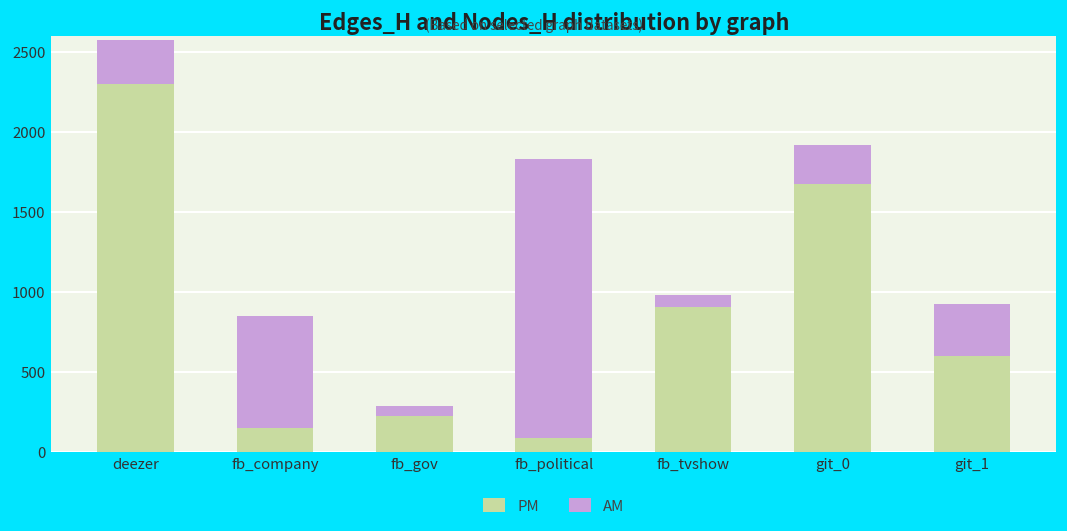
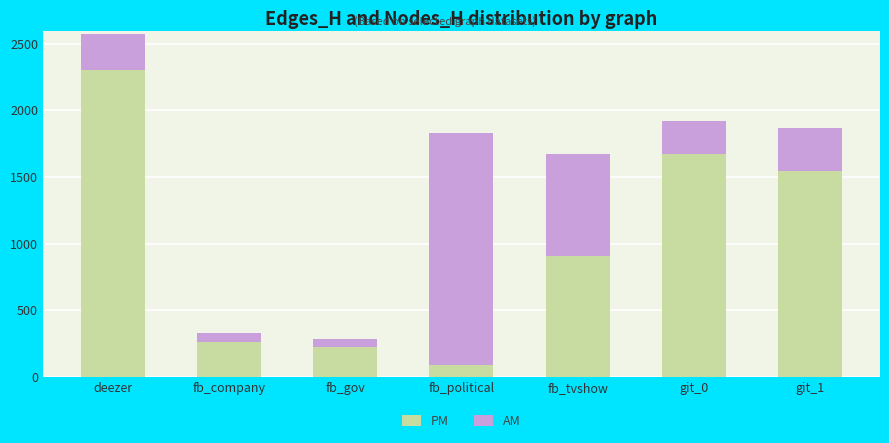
  {
    "PM": {
      "deezer": 2300,
-     "fb_company": 150,
+     "fb_company": 260,
      "fb_gov": 220,
      "fb_political": 90,
      "fb_tvshow": 910,
      "git_0": 1670,
-     "git_1": 600
+     "git_1": 1540
    },
    "AM": {
      "deezer": 270,
-     "fb_company": 700,
+     "fb_company": 70,
      "fb_gov": 60,
      "fb_political": 1750,
-     "fb_tvshow": 80,
+     "fb_tvshow": 770,
      "git_0": 250,
      "git_1": 320
    }
  }
